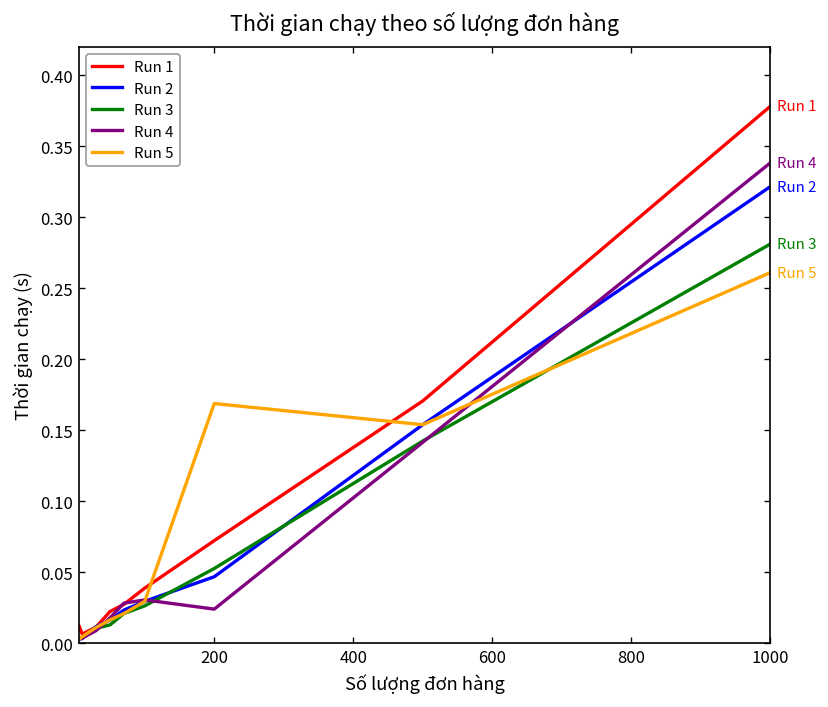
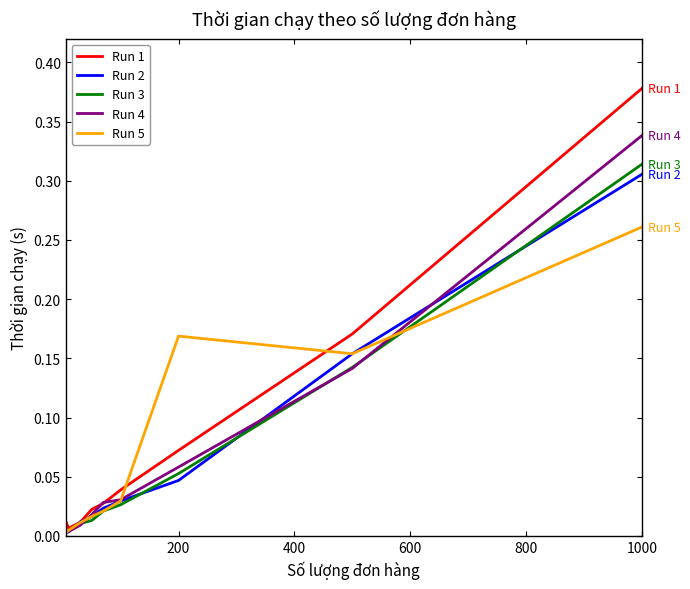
  {
    "Run 1": {
      "200": 0.072
    },
    "Run 2": {
      "200": 0.047,
-     "1000": 0.321
+     "1000": 0.305
    },
    "Run 3": {
      "200": 0.053,
-     "1000": 0.281
+     "1000": 0.314
    },
    "Run 4": {
-     "200": 0.024
+     "200": 0.058
    },
    "Run 5": {
      "200": 0.169
    }
  }
